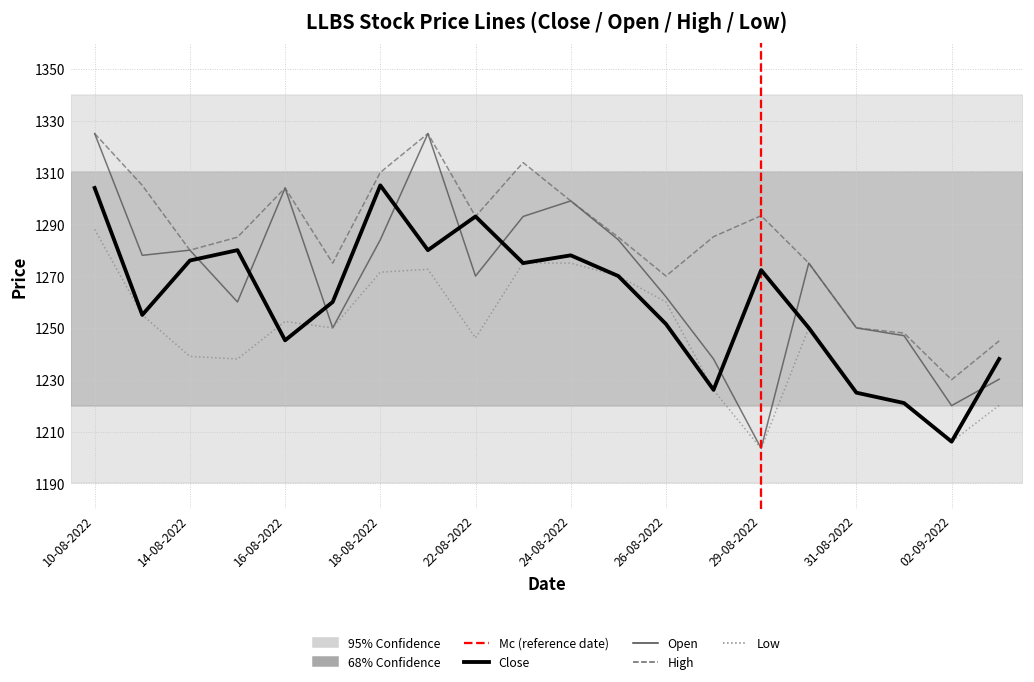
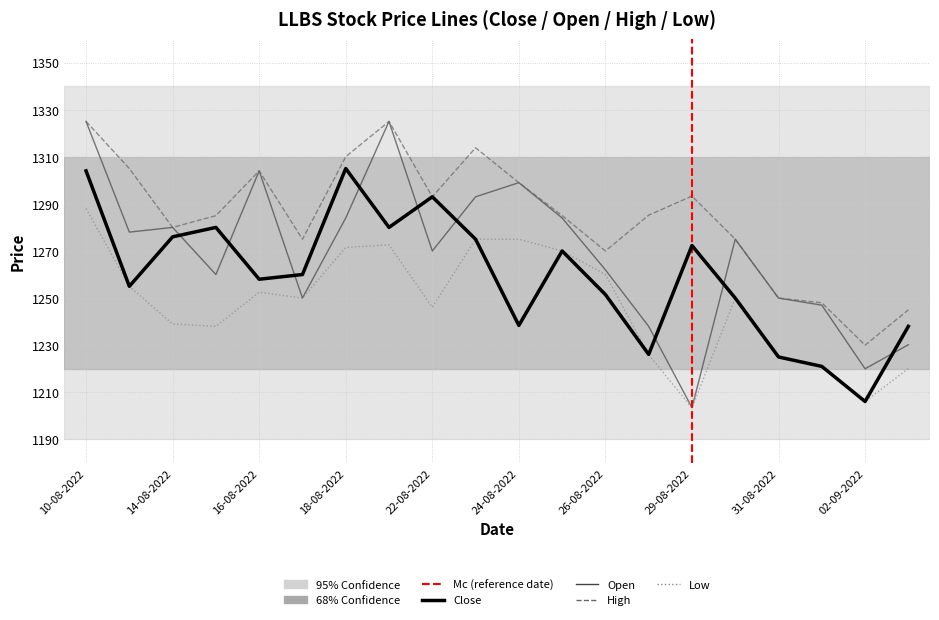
  {
    "Close": {
      "10-08-2022": 1304,
      "14-08-2022": 1276,
-     "16-08-2022": 1245,
+     "16-08-2022": 1258,
      "18-08-2022": 1305,
-     "24-08-2022": 1278,
+     "24-08-2022": 1238,
      "26-08-2022": 1252,
      "29-08-2022": 1272
    }
  }
